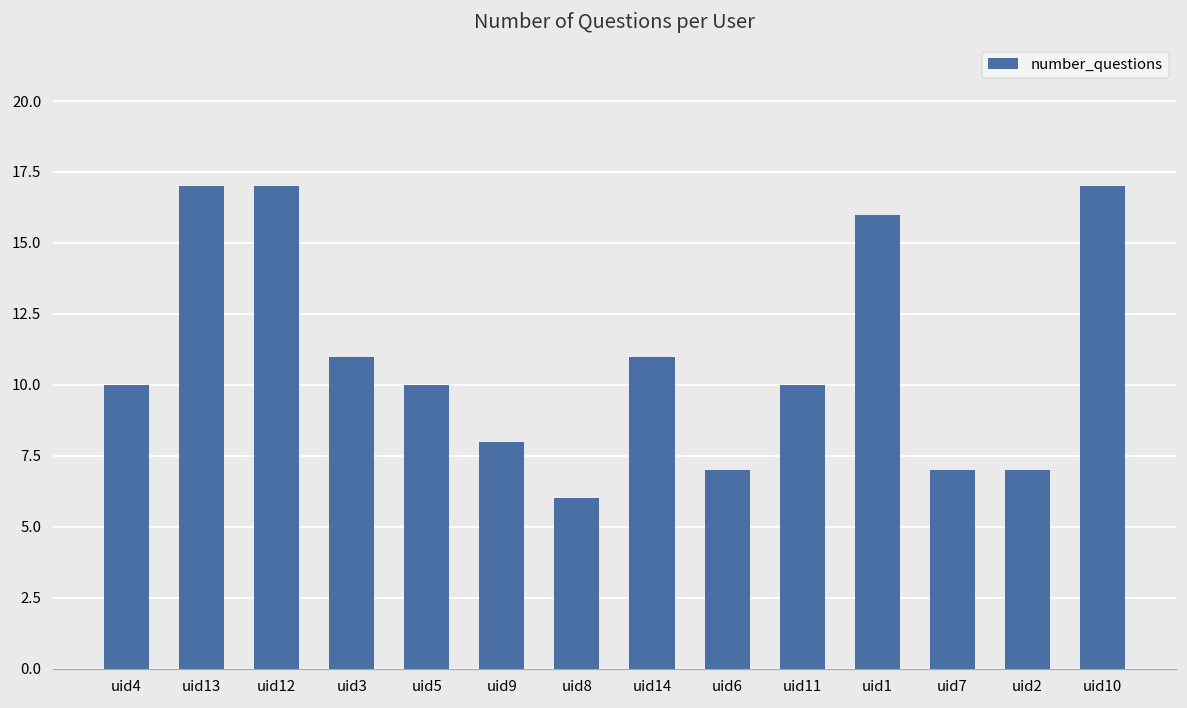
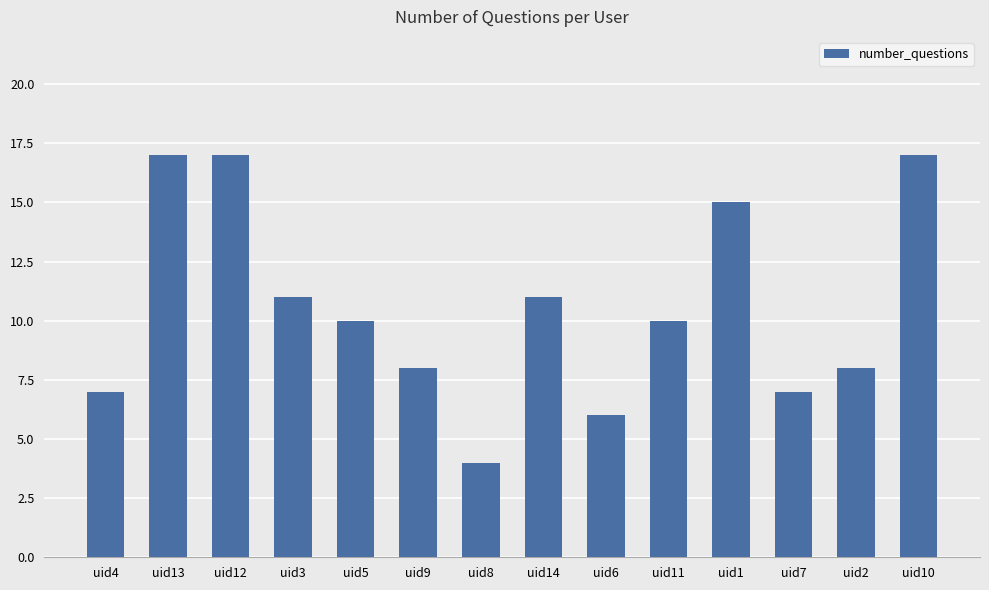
  {
-   "uid4": 10,
+   "uid4": 7,
    "uid13": 17,
    "uid12": 17,
    "uid3": 11,
    "uid5": 10,
    "uid9": 8,
-   "uid8": 6,
+   "uid8": 4,
    "uid14": 11,
-   "uid6": 7,
+   "uid6": 6,
    "uid11": 10,
-   "uid1": 16,
+   "uid1": 15,
    "uid7": 7,
-   "uid2": 7,
+   "uid2": 8,
    "uid10": 17
  }
